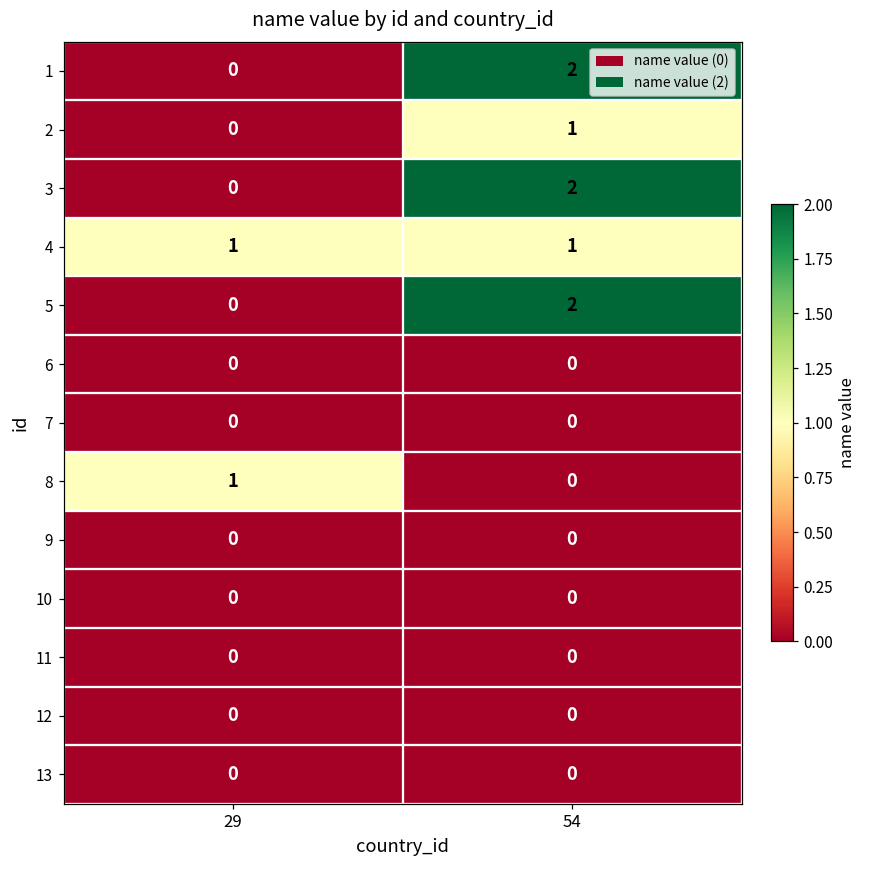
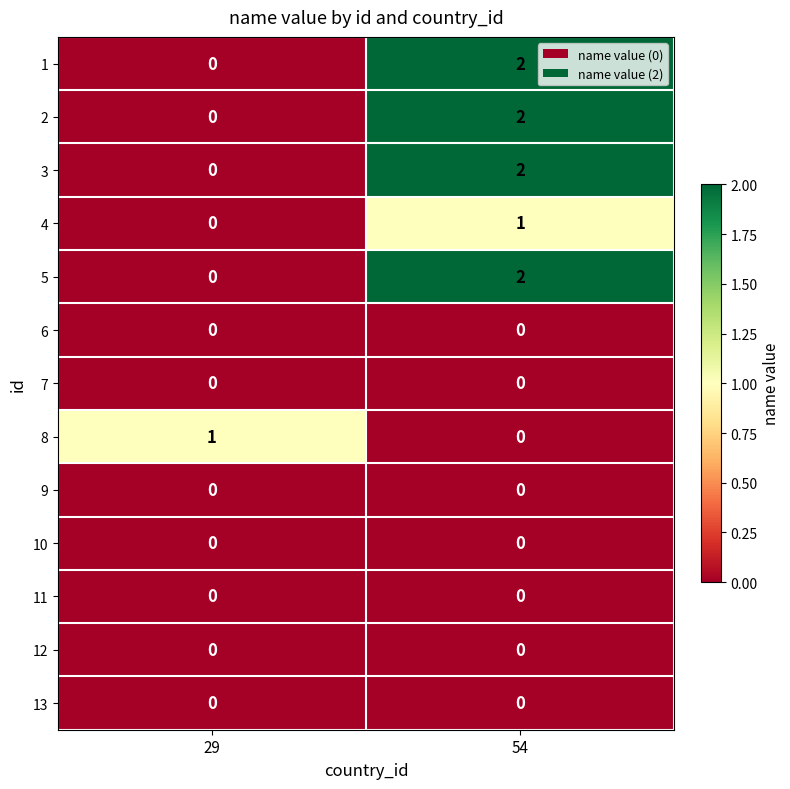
  {
    "1": {
      "29": 0,
      "54": 2
    },
    "2": {
      "29": 0,
-     "54": 1
+     "54": 2
    },
    "3": {
      "29": 0,
      "54": 2
    },
    "4": {
-     "29": 1,
+     "29": 0,
      "54": 1
    },
    "5": {
      "29": 0,
      "54": 2
    },
    "6": {
      "29": 0,
      "54": 0
    },
    "7": {
      "29": 0,
      "54": 0
    },
    "8": {
      "29": 1,
      "54": 0
    },
    "9": {
      "29": 0,
      "54": 0
    },
    "10": {
      "29": 0,
      "54": 0
    },
    "11": {
      "29": 0,
      "54": 0
    },
    "12": {
      "29": 0,
      "54": 0
    },
    "13": {
      "29": 0,
      "54": 0
    }
  }
